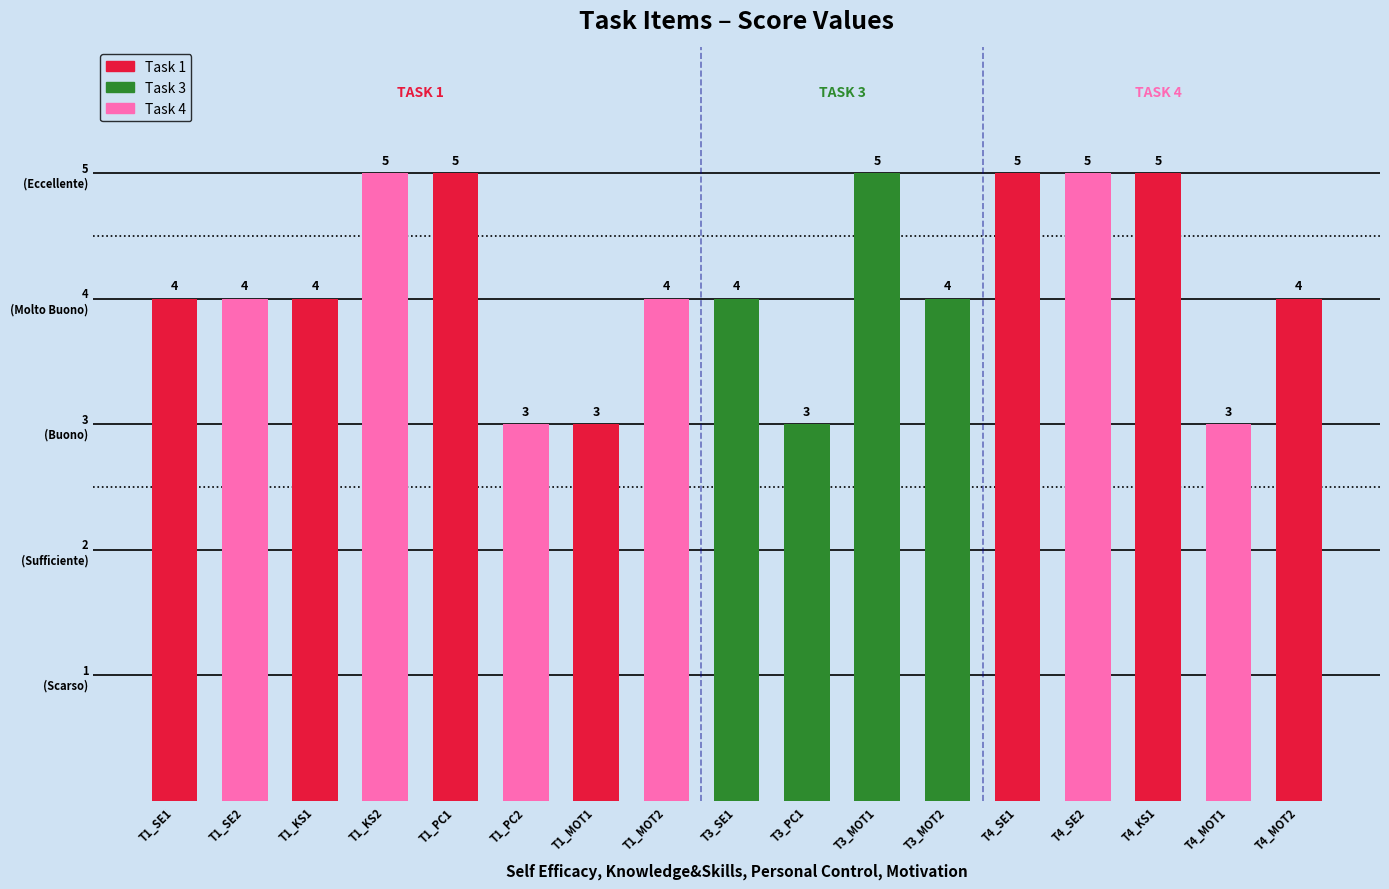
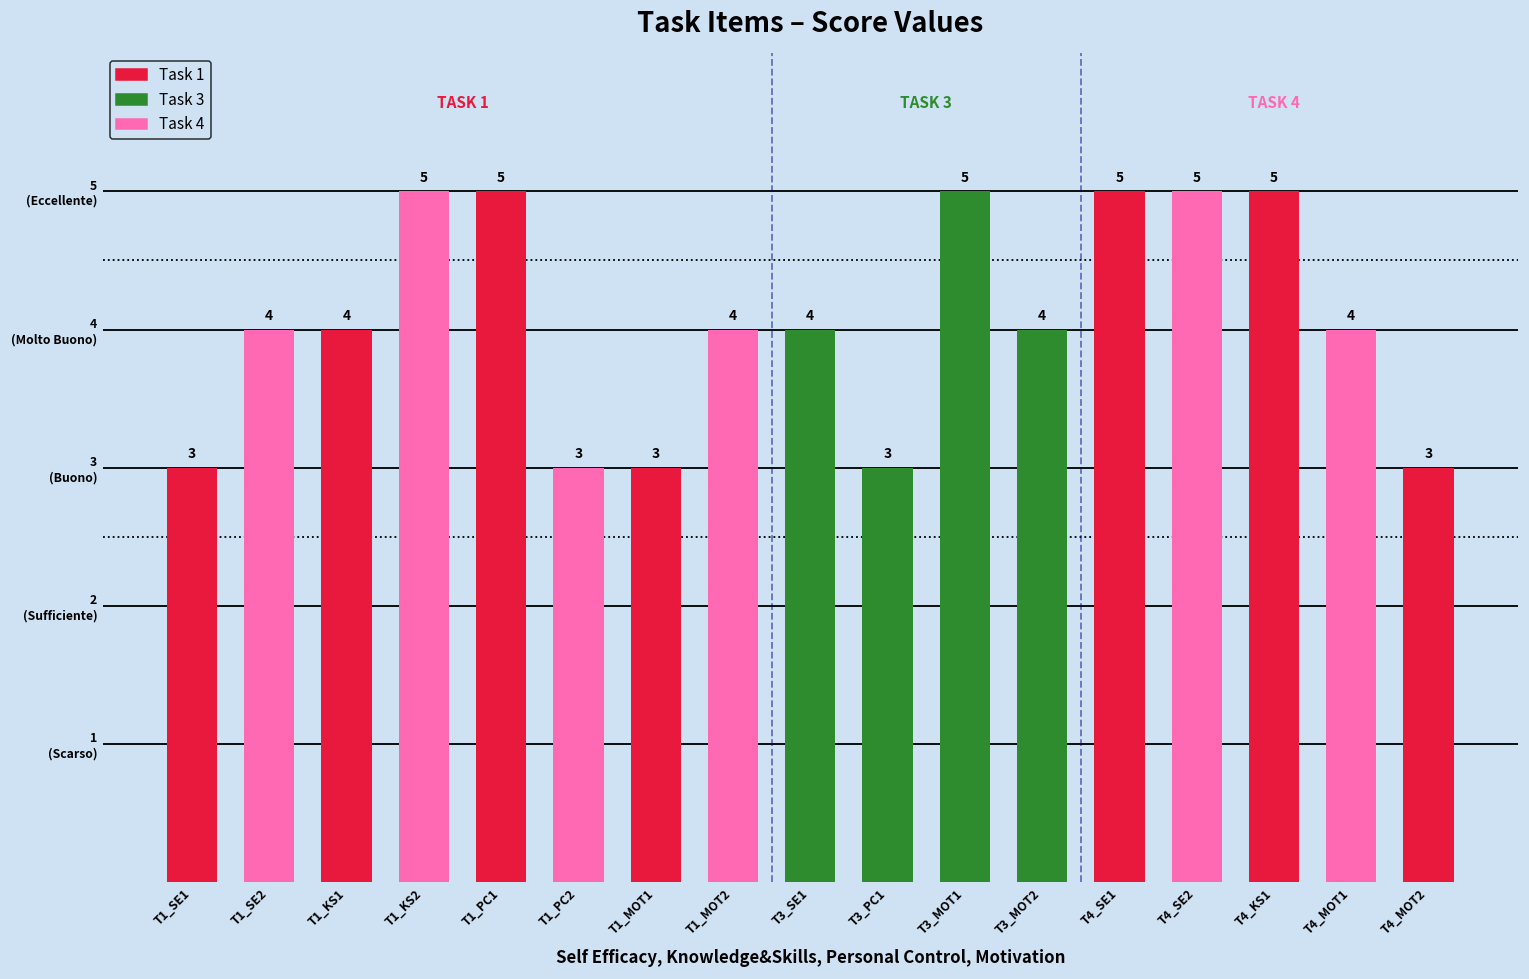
  {
-   "T1_SE1": 4,
+   "T1_SE1": 3,
    "T1_SE2": 4,
    "T1_KS1": 4,
    "T1_KS2": 5,
    "T1_PC1": 5,
    "T1_PC2": 3,
    "T1_MOT1": 3,
    "T1_MOT2": 4,
    "T3_SE1": 4,
    "T3_PC1": 3,
    "T3_MOT1": 5,
    "T3_MOT2": 4,
    "T4_SE1": 5,
    "T4_SE2": 5,
    "T4_KS1": 5,
-   "T4_MOT1": 3,
-   "T4_MOT2": 4
+   "T4_MOT1": 4,
+   "T4_MOT2": 3
  }
